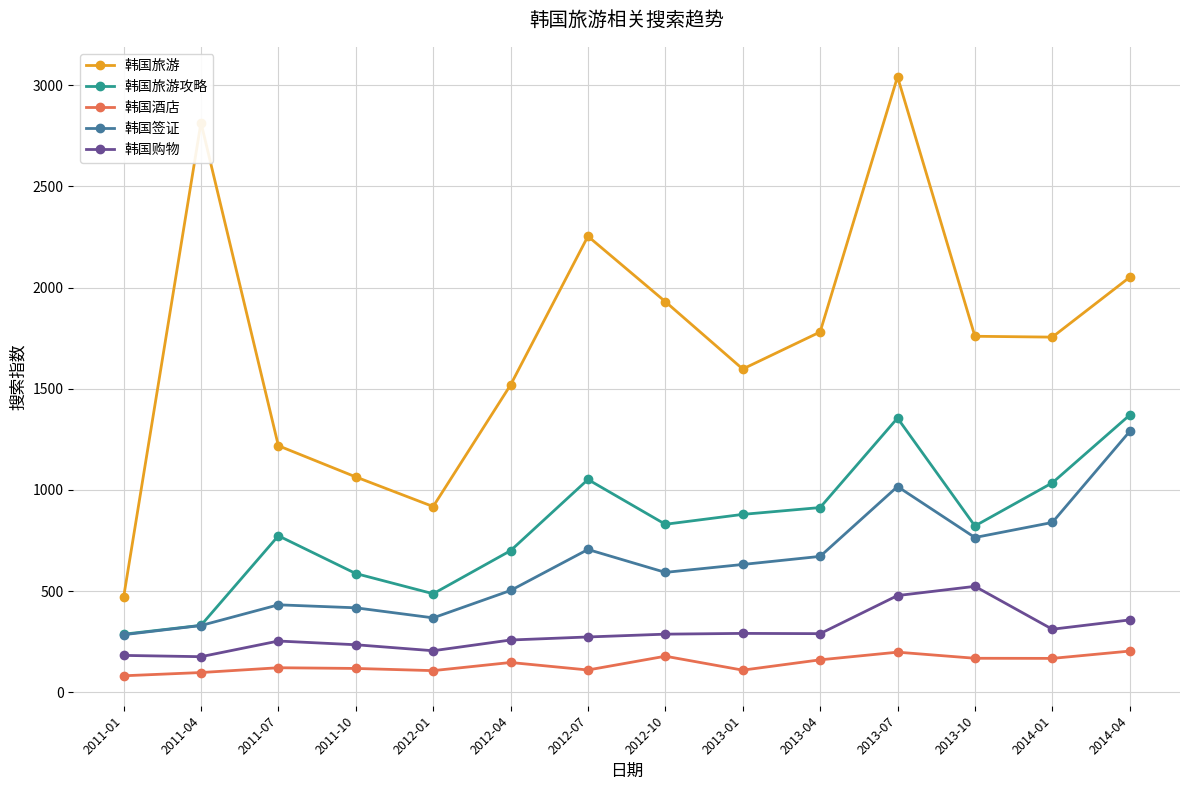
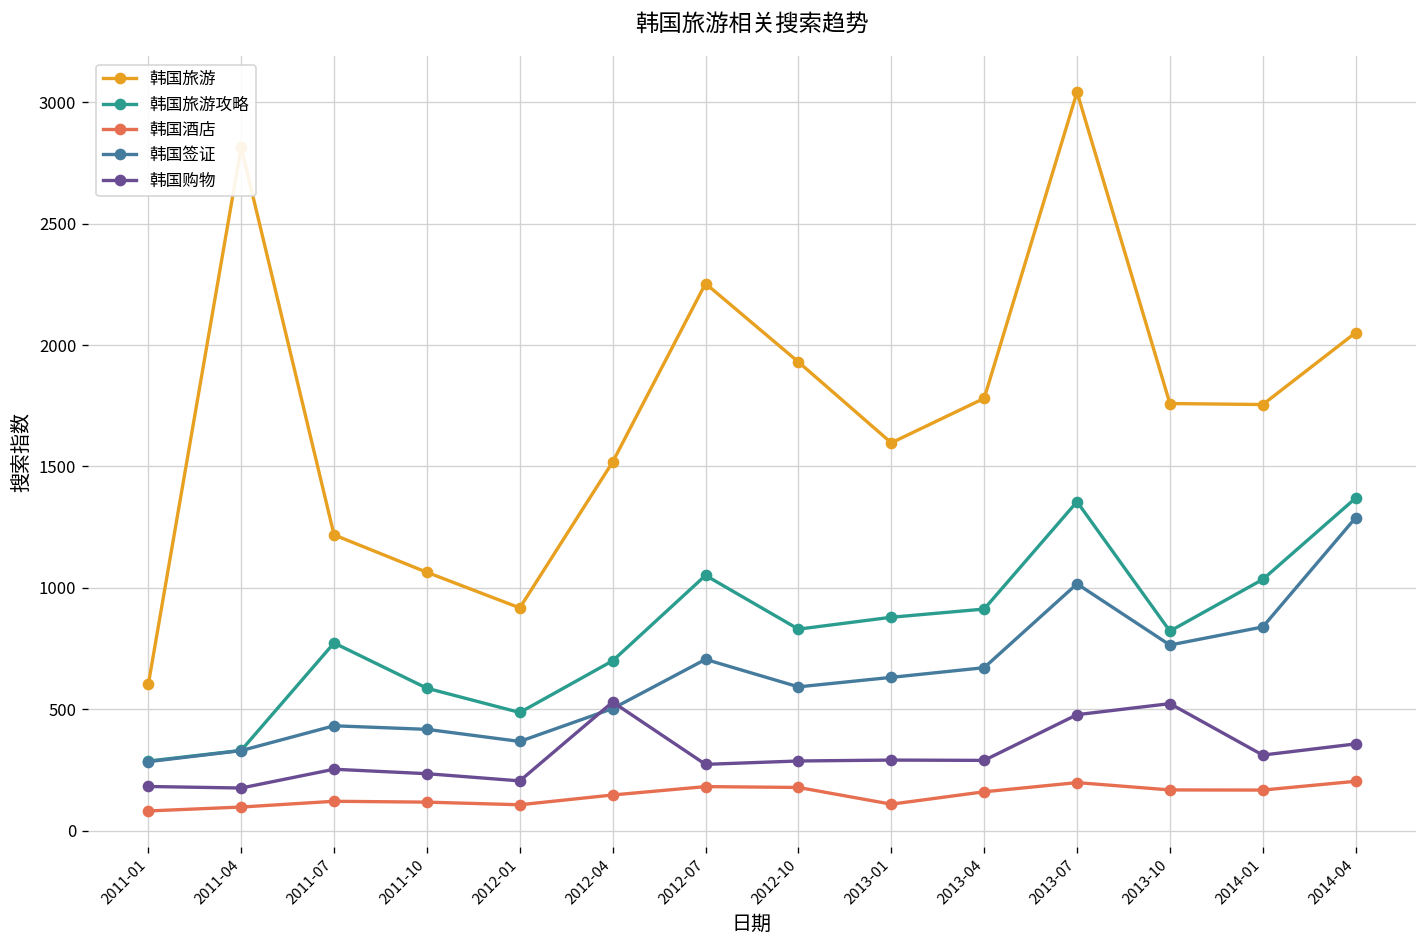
  {
    "韩国旅游": {
-     "2011-01": 470,
+     "2011-01": 600,
      "2011-07": 1220,
      "2011-10": 1060,
      "2012-01": 920,
      "2012-04": 1520,
      "2012-07": 2250,
      "2012-10": 1930,
      "2013-01": 1600,
      "2013-04": 1780,
      "2013-07": 3040,
      "2013-10": 1760,
      "2014-01": 1750,
      "2014-04": 2050
    },
    "韩国酒店": {
      "2011-01": 80,
      "2011-04": 100,
      "2011-07": 120,
      "2011-10": 120,
      "2012-01": 110,
      "2012-04": 150,
-     "2012-07": 110,
+     "2012-07": 180,
      "2012-10": 180,
      "2013-01": 110,
      "2013-04": 160,
      "2013-07": 200,
      "2013-10": 170,
      "2014-01": 170,
      "2014-04": 200
    },
    "韩国购物": {
      "2011-01": 180,
      "2011-04": 180,
      "2011-07": 250,
      "2011-10": 230,
      "2012-01": 210,
-     "2012-04": 260,
+     "2012-04": 530,
      "2012-07": 270,
      "2012-10": 290,
      "2013-01": 290,
      "2013-04": 290,
      "2013-07": 480,
      "2013-10": 520,
      "2014-01": 310,
      "2014-04": 360
    }
  }
